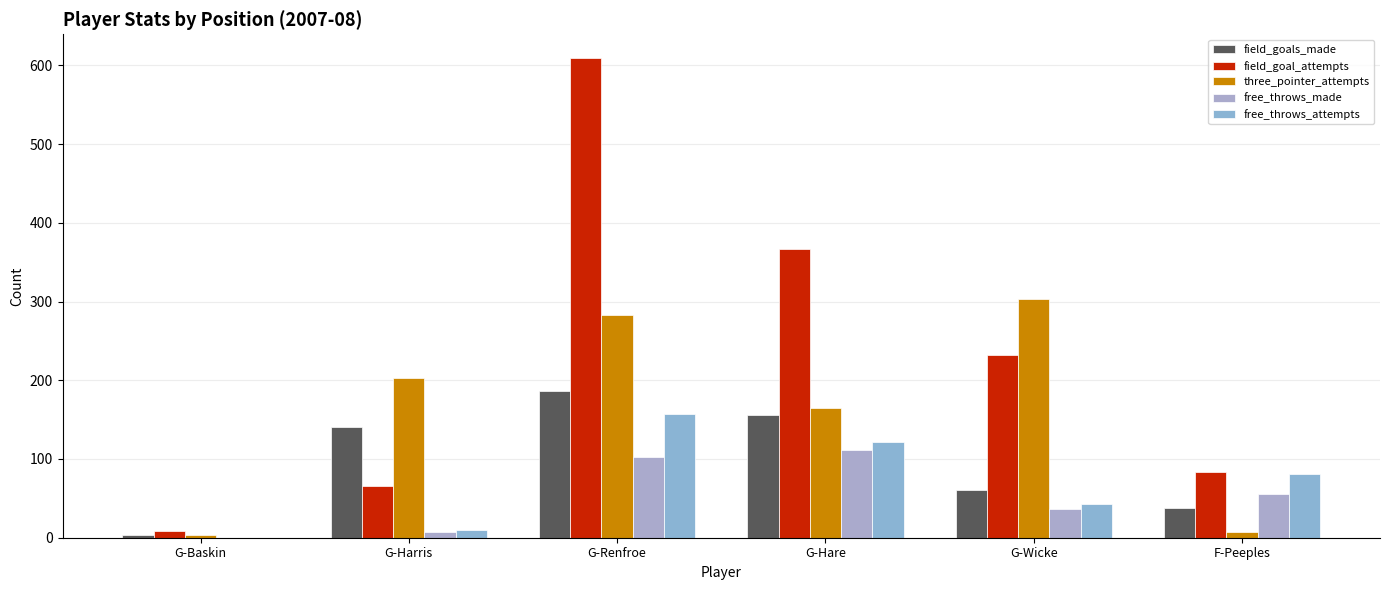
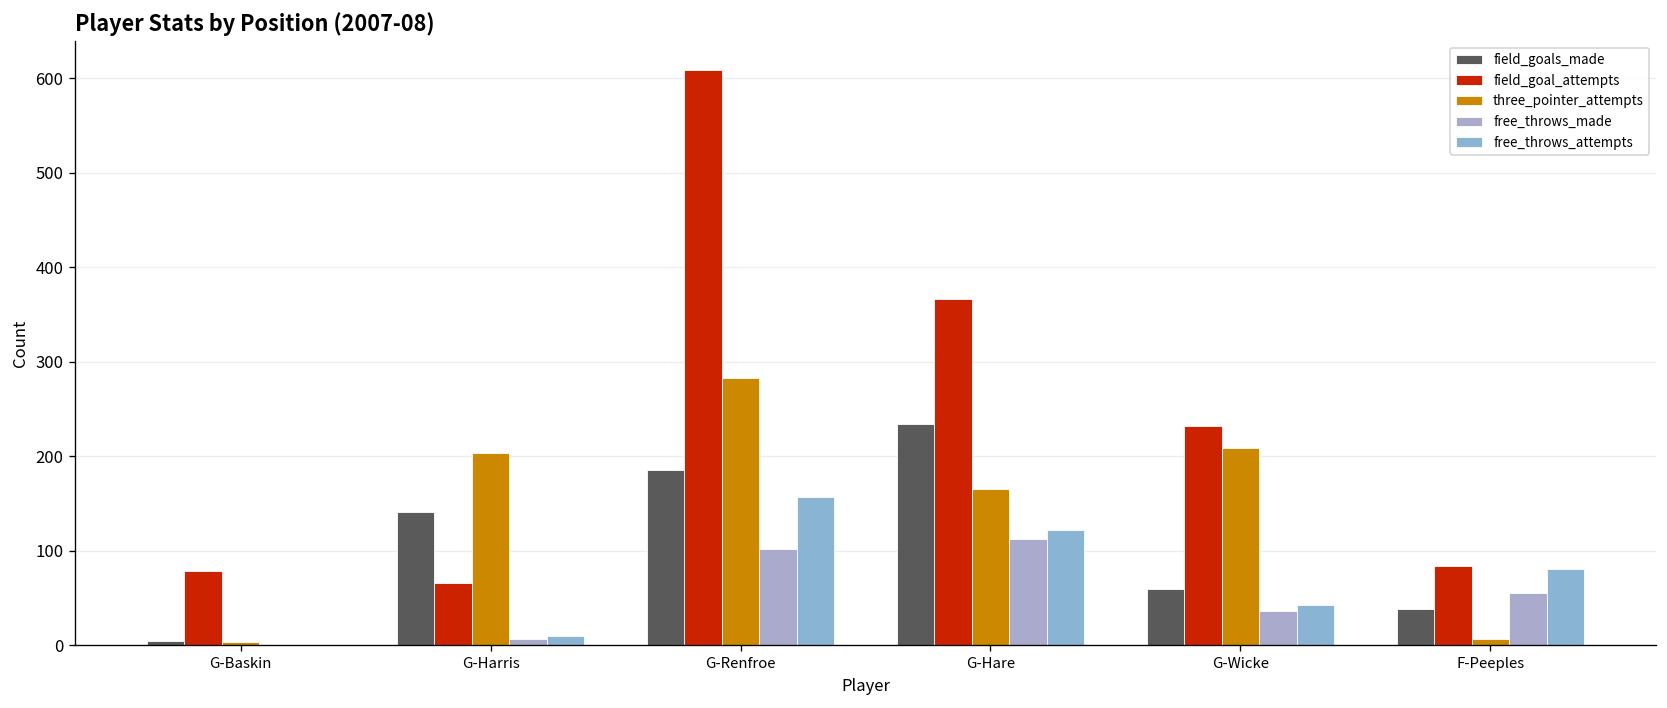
  {
    "field_goals_made": {
      "G-Baskin": 0,
      "G-Harris": 140,
      "G-Renfroe": 190,
-     "G-Hare": 160,
+     "G-Hare": 230,
      "G-Wicke": 60,
      "F-Peeples": 40
    },
    "field_goal_attempts": {
-     "G-Baskin": 10,
+     "G-Baskin": 80,
      "G-Harris": 70,
      "G-Renfroe": 610,
      "G-Hare": 370,
      "G-Wicke": 230,
      "F-Peeples": 80
    },
    "three_pointer_attempts": {
      "G-Harris": 200,
      "G-Renfroe": 280,
      "G-Hare": 170,
-     "G-Wicke": 300,
+     "G-Wicke": 210,
      "F-Peeples": 10
    }
  }
